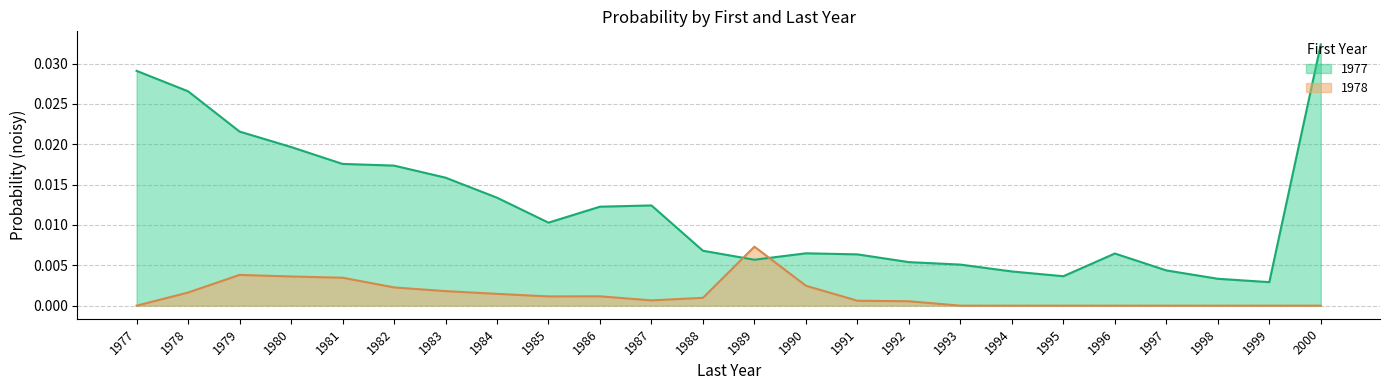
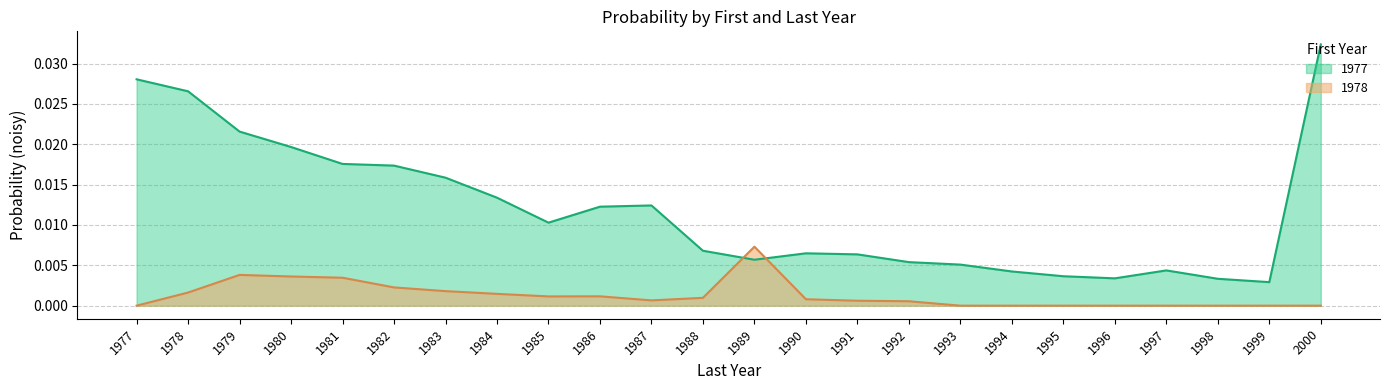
  {
    "1977": {
-     "1977": 0.029,
+     "1977": 0.028,
      "1978": 0.027,
      "1979": 0.022,
      "1980": 0.020,
      "1981": 0.018,
      "1982": 0.017,
      "1983": 0.016,
      "1984": 0.013,
      "1985": 0.010,
      "1986": 0.012,
      "1987": 0.012,
      "1988": 0.007,
      "1989": 0.006,
      "1990": 0.006,
      "1991": 0.006,
      "1992": 0.005,
      "1993": 0.005,
      "1994": 0.004,
      "1995": 0.004,
-     "1996": 0.006,
+     "1996": 0.003,
      "1997": 0.004,
      "1998": 0.003,
      "1999": 0.003,
      "2000": 0.032
    },
    "1978": {
      "1977": 0.000,
      "1978": 0.002,
      "1979": 0.004,
      "1980": 0.004,
      "1981": 0.003,
      "1982": 0.002,
      "1983": 0.002,
      "1984": 0.001,
      "1985": 0.001,
      "1986": 0.001,
      "1987": 0.001,
      "1988": 0.001,
      "1989": 0.007,
-     "1990": 0.002,
+     "1990": 0.001,
      "1991": 0.001,
      "1992": 0.001,
      "1993": 0.000,
      "1994": 0.000,
      "1995": 0.000,
      "1996": 0.000,
      "1997": 0.000,
      "1998": 0.000,
      "1999": 0.000,
      "2000": 0.000
    }
  }
